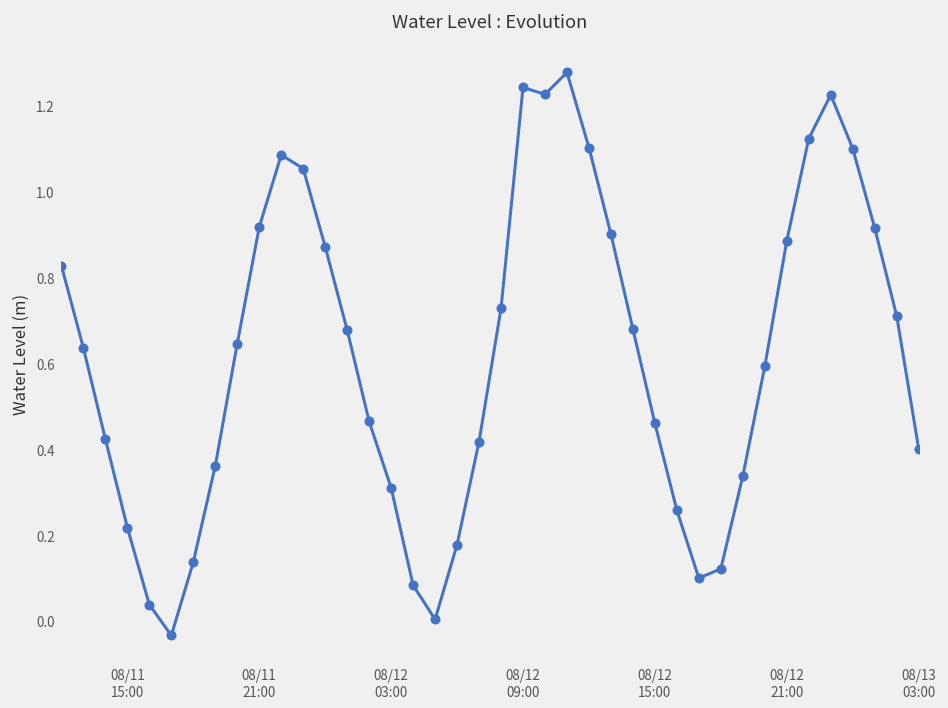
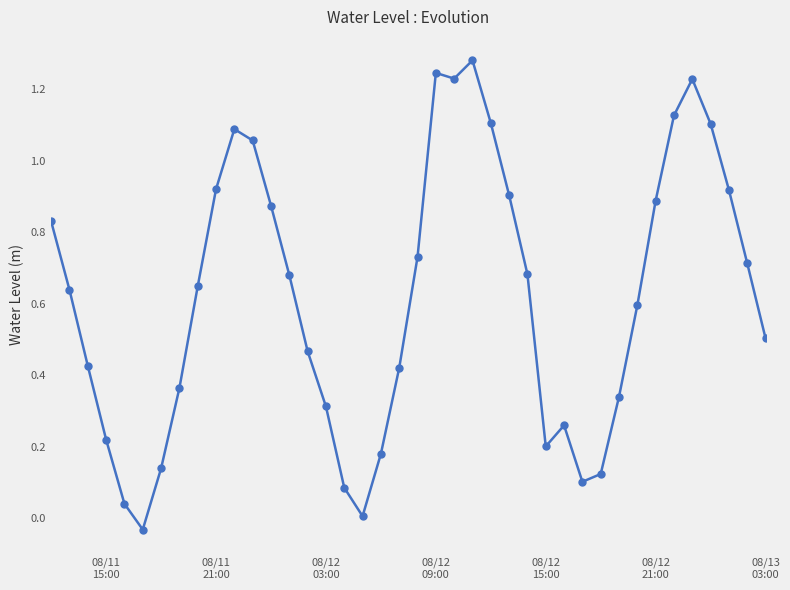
  {
    "08/11 15:00": 0.22,
    "08/11 21:00": 0.92,
    "08/12 03:00": 0.31,
    "08/12 09:00": 1.25,
-   "08/12 15:00": 0.46,
+   "08/12 15:00": 0.20,
    "08/12 21:00": 0.89,
-   "08/13 03:00": 0.40
+   "08/13 03:00": 0.50
  }
